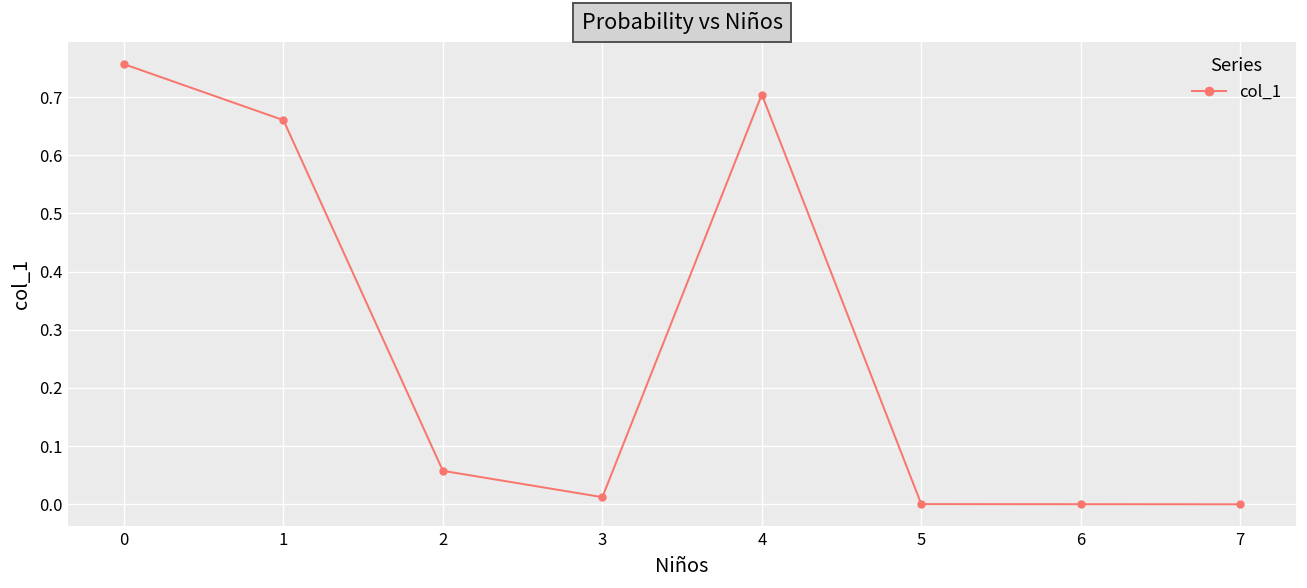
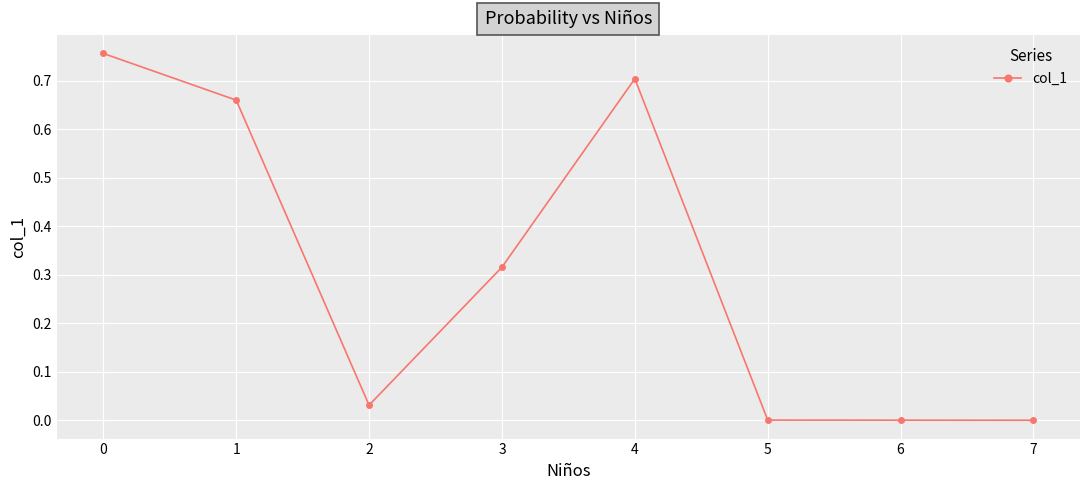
  {
    "0": 0.76,
    "1": 0.66,
-   "2": 0.06,
-   "3": 0.01,
+   "2": 0.03,
+   "3": 0.32,
    "4": 0.70,
    "5": 0.00,
    "6": 0.00,
    "7": 0.00
  }
